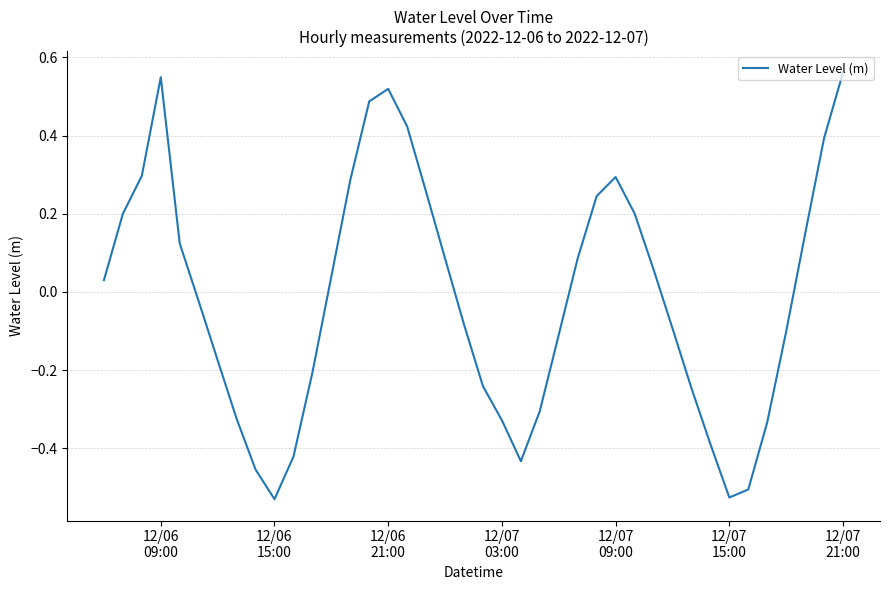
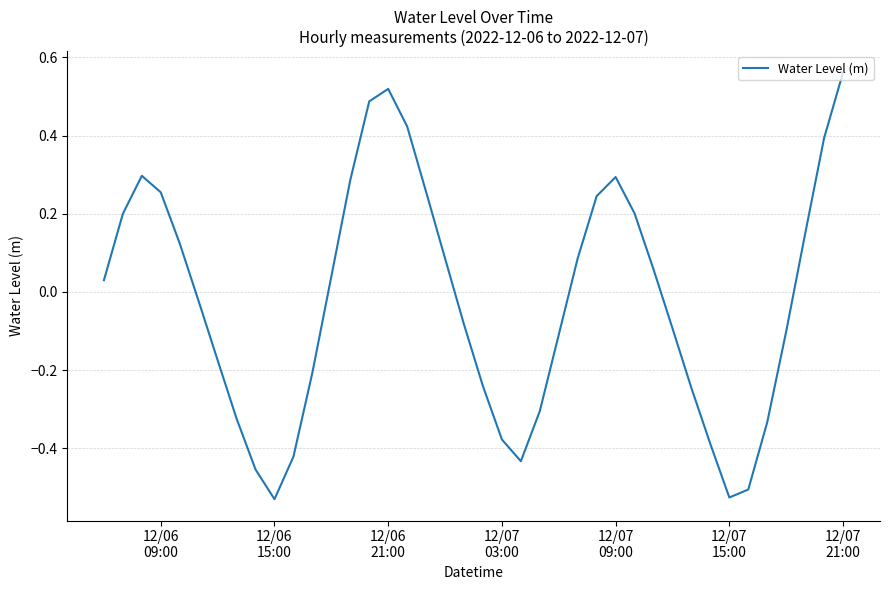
  {
-   "12/06 09:00": 0.55,
+   "12/06 09:00": 0.25,
    "12/06 15:00": -0.53,
    "12/06 21:00": 0.52,
-   "12/07 03:00": -0.33,
+   "12/07 03:00": -0.38,
    "12/07 09:00": 0.29,
    "12/07 15:00": -0.53
  }
